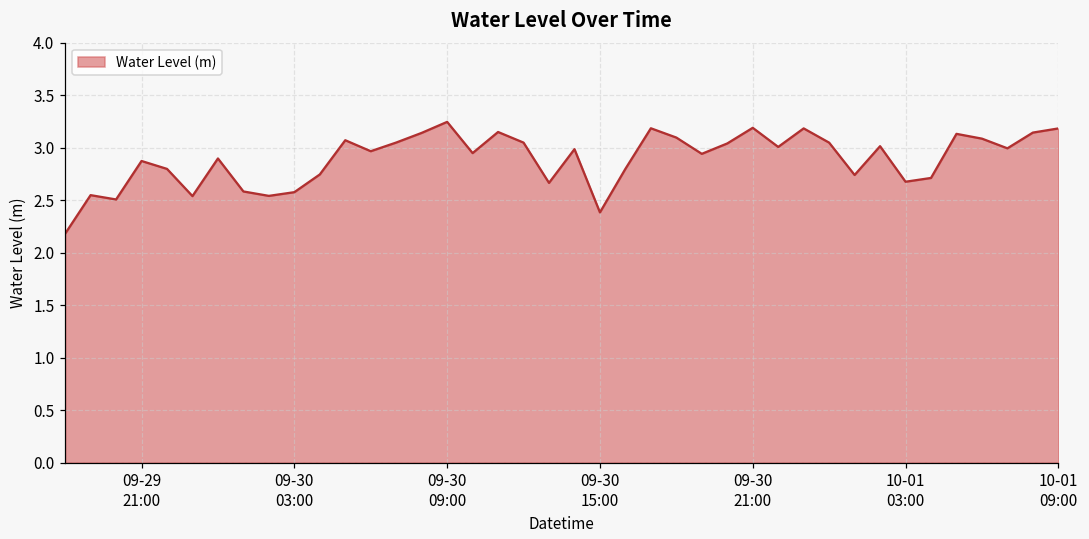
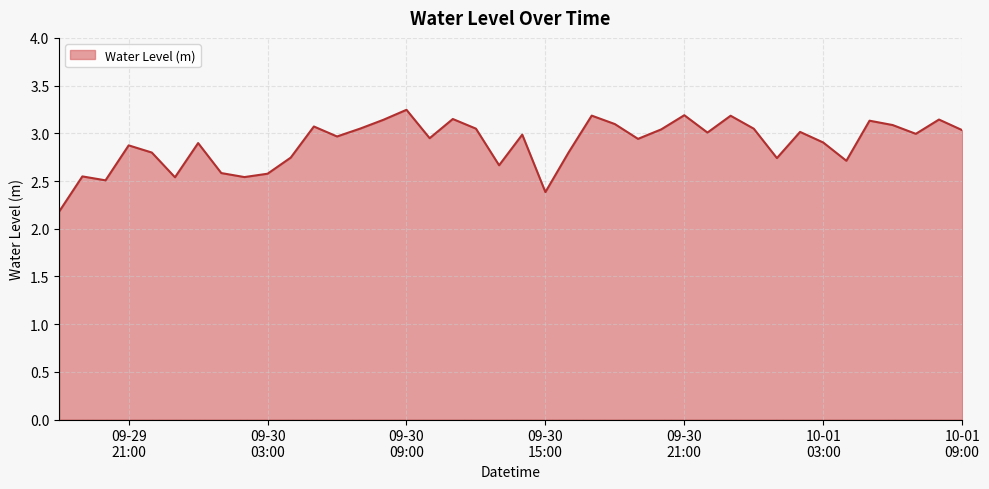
  {
    "09-29 21:00": 2.9,
    "09-30 03:00": 2.6,
    "09-30 09:00": 3.2,
    "09-30 15:00": 2.4,
    "09-30 21:00": 3.2,
-   "10-01 03:00": 2.7,
-   "10-01 09:00": 3.2
+   "10-01 03:00": 2.9,
+   "10-01 09:00": 3.0
  }
